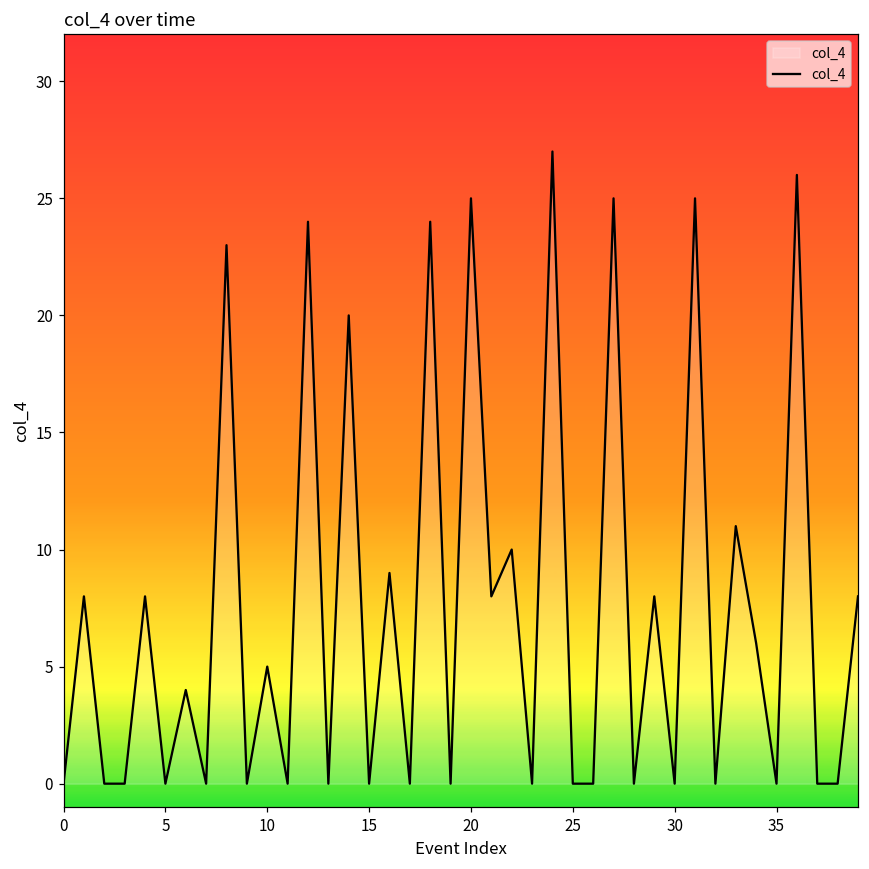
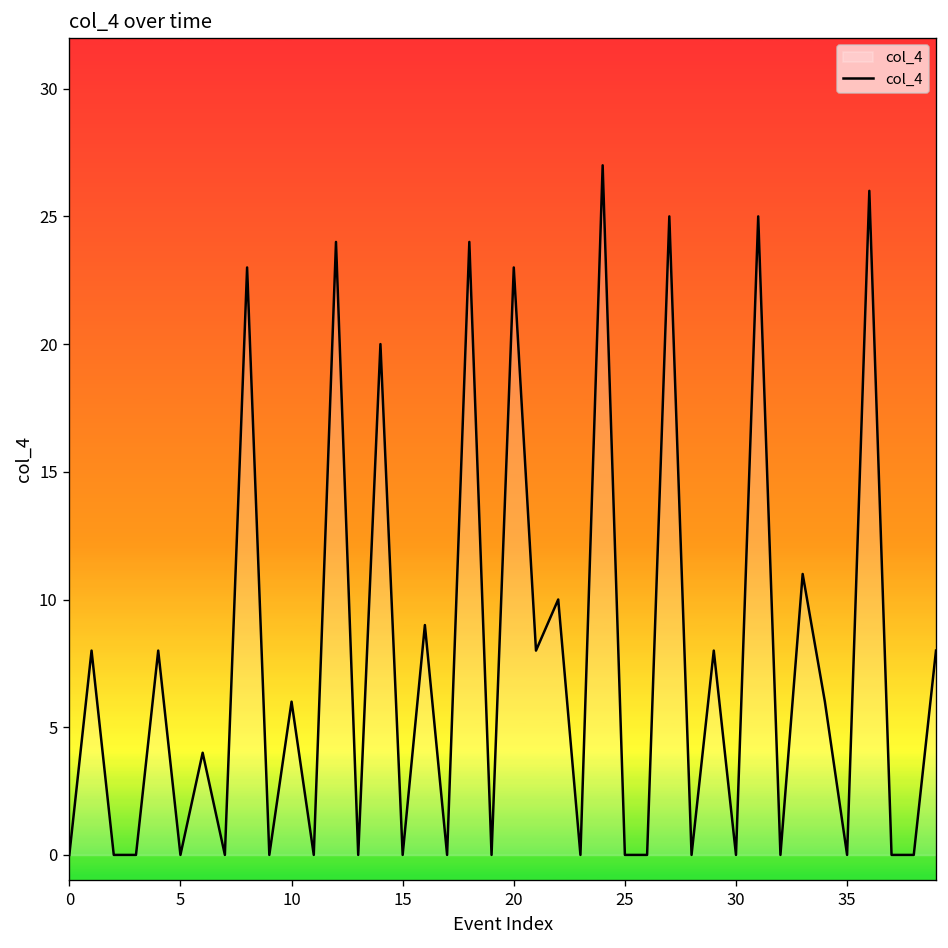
  {
    "0": 0,
    "5": 0,
-   "10": 5,
+   "10": 6,
    "15": 0,
-   "20": 25,
+   "20": 23,
    "25": 0,
    "30": 0,
    "35": 0
  }
